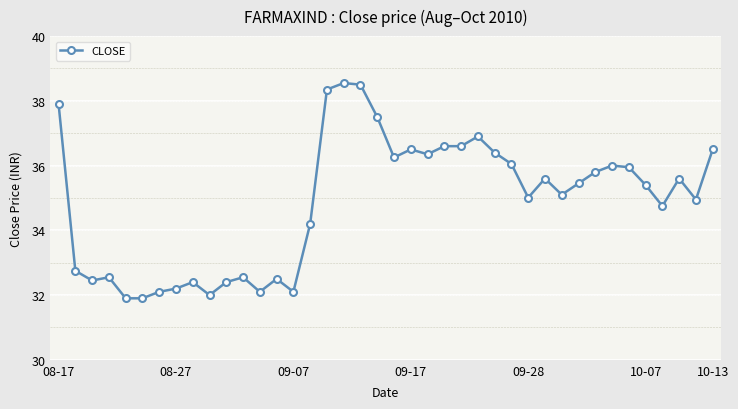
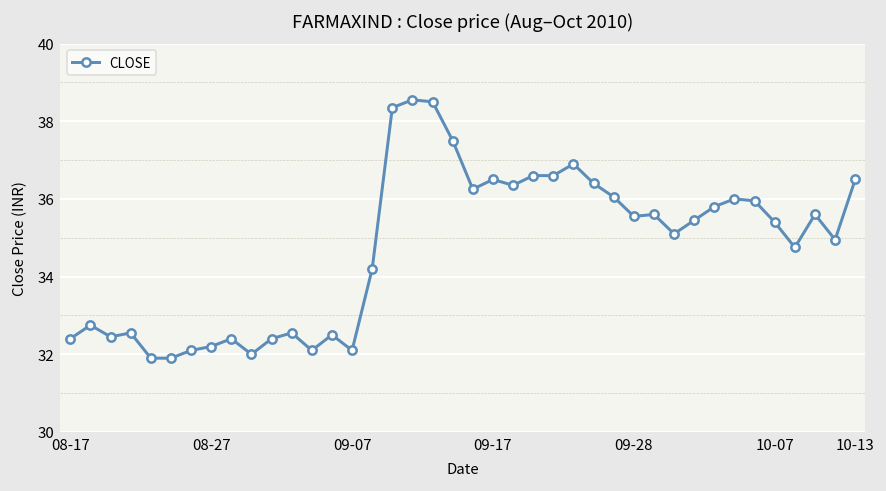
  {
-   "08-17": 37.9,
+   "08-17": 32.4,
    "08-27": 32.2,
    "09-07": 32.1,
    "09-17": 36.5,
-   "09-28": 35.0,
+   "09-28": 35.6,
    "10-07": 35.4,
    "10-13": 36.5
  }
